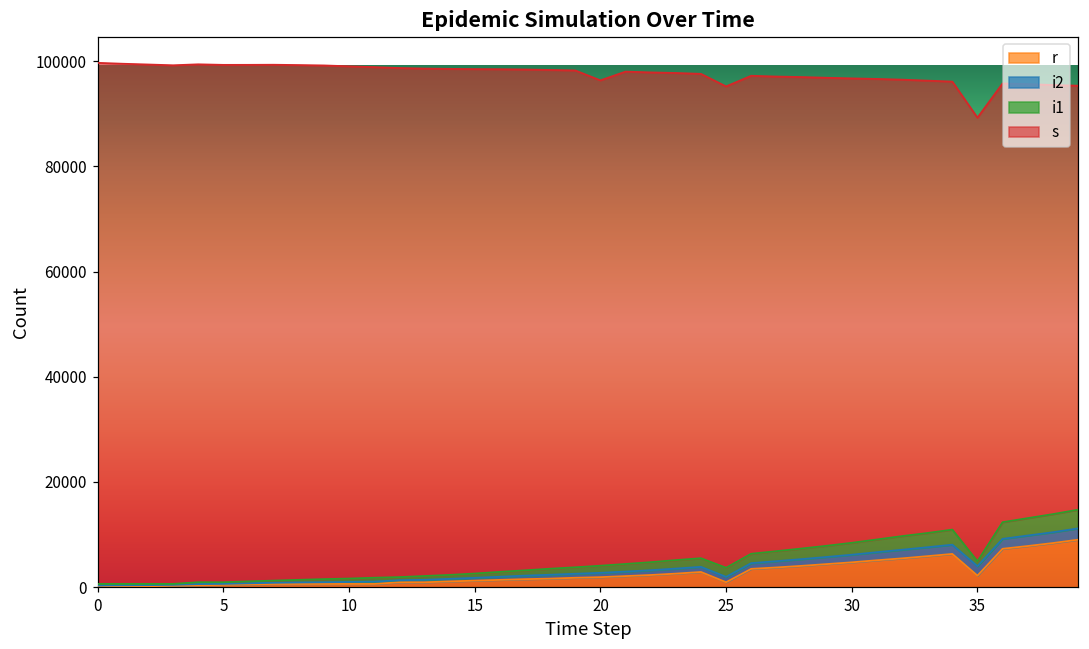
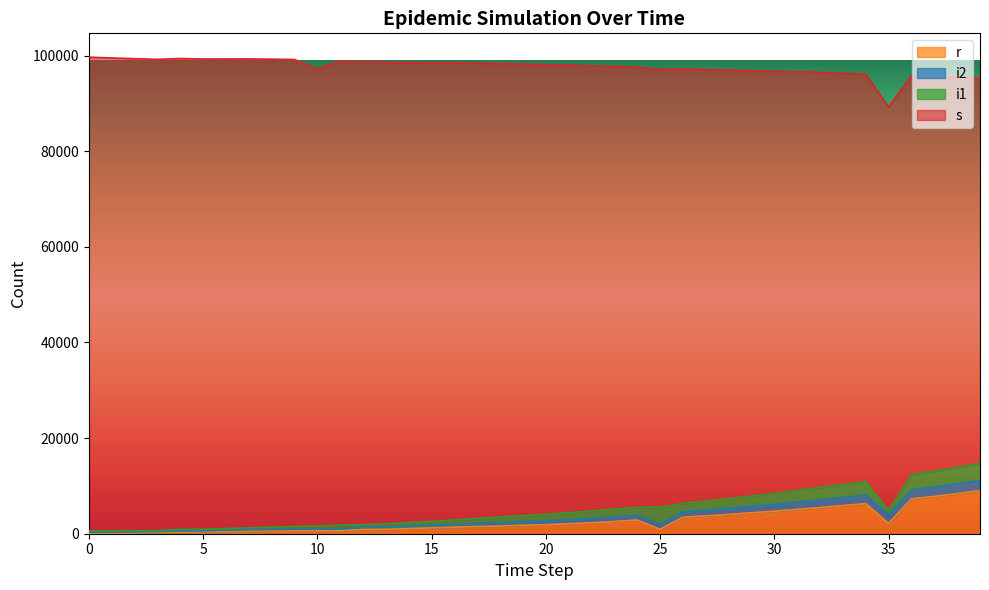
  {
    "r": {
      "15": 1000,
      "20": 2000,
      "25": 1000,
      "30": 5000,
      "35": 2000
    },
    "i2": {
      "15": 1000,
      "20": 1000,
      "25": 1000,
      "30": 1000,
      "35": 2000
    },
    "i1": {
      "10": 1000,
      "15": 1000,
      "20": 1000,
-     "25": 2000,
+     "25": 4000,
      "30": 2000,
      "35": 1000
    },
    "s": {
      "0": 99000,
      "5": 98000,
-     "10": 97000,
+     "10": 96000,
      "15": 96000,
-     "20": 92000,
+     "20": 94000,
      "25": 92000,
      "30": 88000,
      "35": 84000
    }
  }
